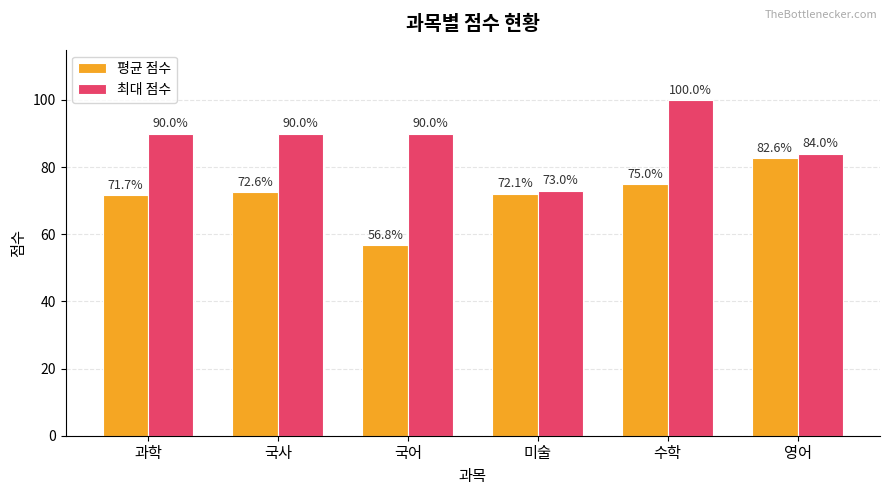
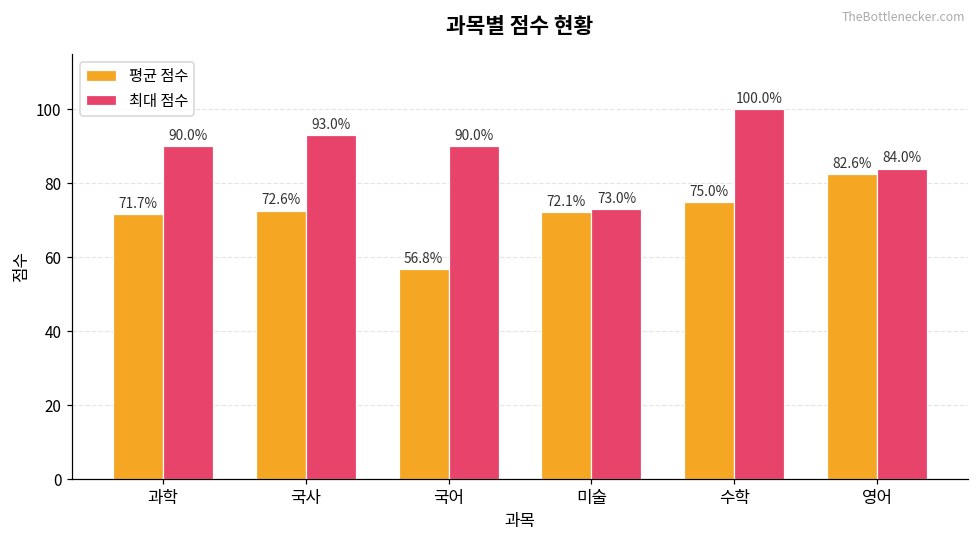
  {
    "평균 점수": {
      "과학": "71.7%",
      "국사": "72.6%",
      "국어": "56.8%",
      "미술": "72.1%",
      "수학": "75.0%",
      "영어": "82.6%"
    },
    "최대 점수": {
      "과학": "90.0%",
-     "국사": "90.0%",
+     "국사": "93.0%",
      "국어": "90.0%",
      "미술": "73.0%",
      "수학": "100.0%",
      "영어": "84.0%"
    }
  }
